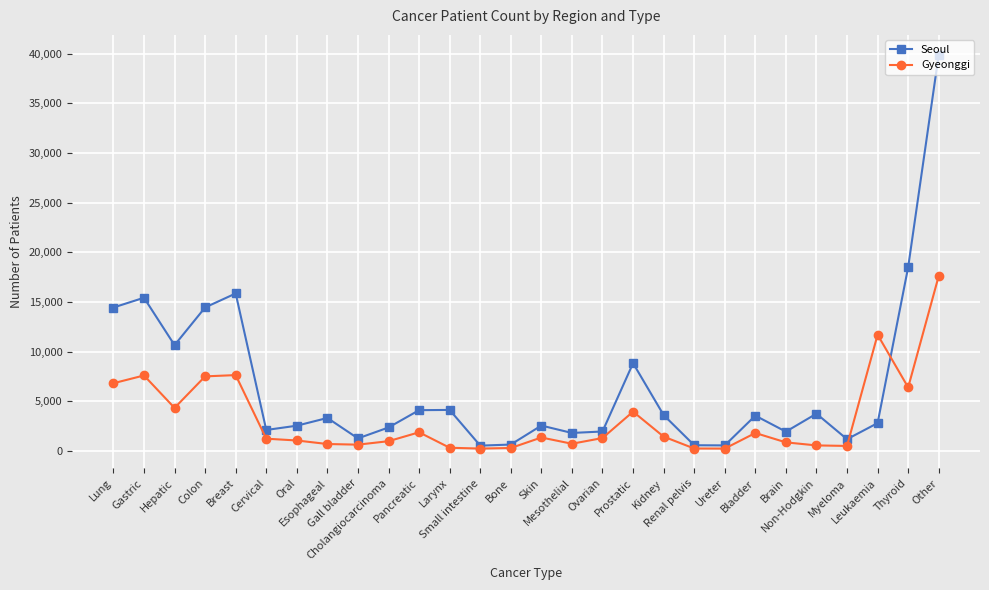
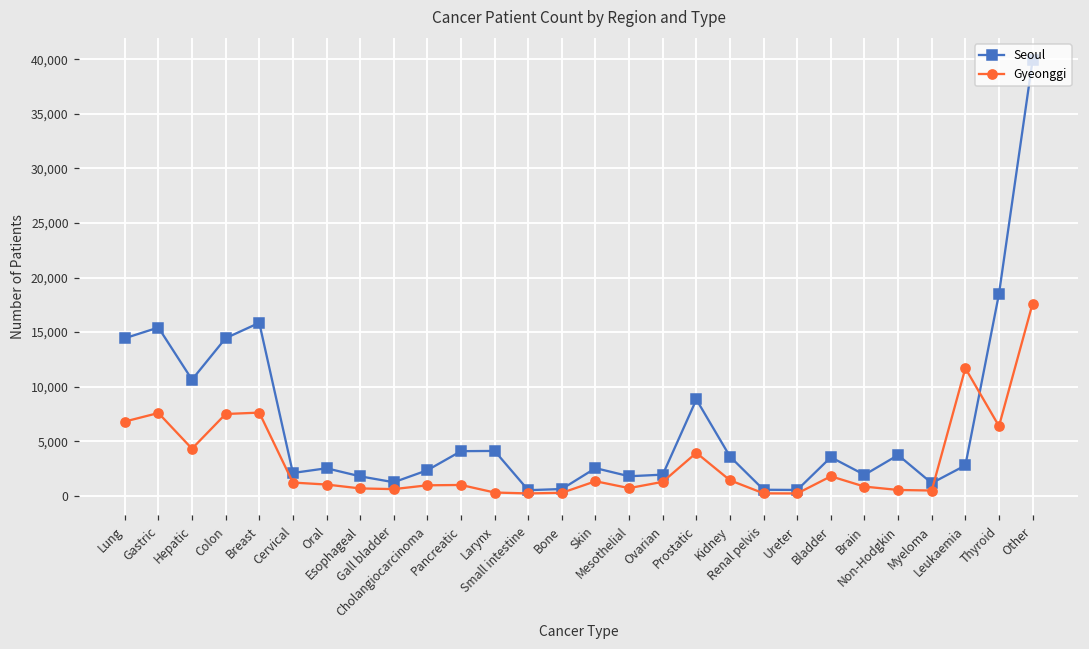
  {
    "Seoul": {
      "Lung": "14,000",
      "Gastric": "15,000",
      "Hepatic": "11,000",
      "Colon": "14,000",
      "Breast": "16,000",
      "Cervical": "2,000",
      "Oral": "3,000",
-     "Esophageal": "3,000",
+     "Esophageal": "2,000",
      "Gall bladder": "1,000",
      "Cholangiocarcinoma": "2,000",
      "Pancreatic": "4,000",
      "Larynx": "4,000",
      "Small intestine": "1,000",
      "Bone": "1,000",
      "Skin": "3,000",
      "Mesothelial": "2,000",
      "Ovarian": "2,000",
      "Prostatic": "9,000",
      "Kidney": "4,000",
      "Renal pelvis": "1,000",
      "Ureter": "1,000",
      "Bladder": "4,000",
      "Brain": "2,000",
      "Non-Hodgkin": "4,000",
      "Myeloma": "1,000",
      "Leukaemia": "3,000",
      "Thyroid": "19,000"
    },
    "Gyeonggi": {
      "Lung": "7,000",
      "Gastric": "8,000",
      "Hepatic": "4,000",
      "Colon": "7,000",
      "Breast": "8,000",
      "Cervical": "1,000",
      "Oral": "1,000",
      "Esophageal": "1,000",
      "Gall bladder": "1,000",
      "Cholangiocarcinoma": "1,000",
-     "Pancreatic": "2,000",
+     "Pancreatic": "1,000",
      "Larynx": "0",
      "Small intestine": "0",
      "Bone": "0",
      "Skin": "1,000",
      "Mesothelial": "1,000",
      "Ovarian": "1,000",
      "Prostatic": "4,000",
      "Kidney": "1,000",
      "Renal pelvis": "0",
      "Ureter": "0",
      "Bladder": "2,000",
      "Brain": "1,000",
      "Non-Hodgkin": "1,000",
      "Myeloma": "0",
      "Leukaemia": "12,000",
      "Thyroid": "6,000",
      "Other": "18,000"
    }
  }
